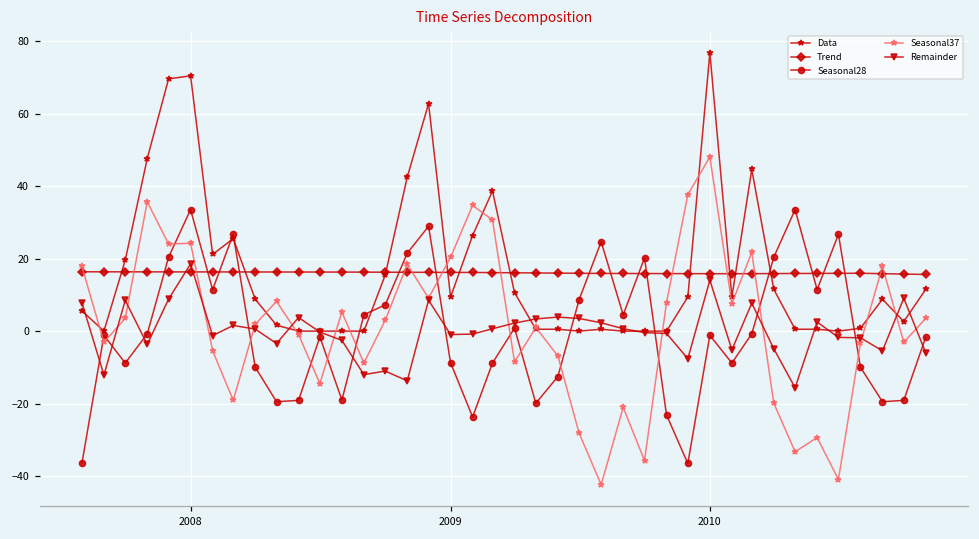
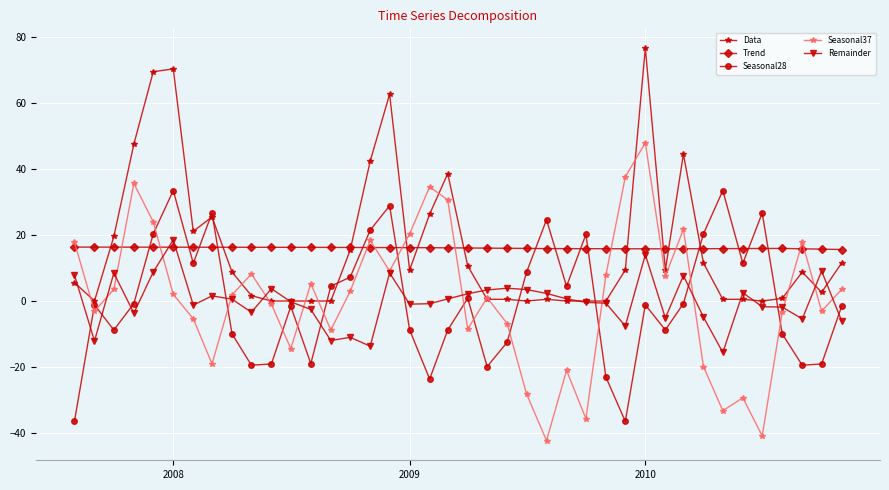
  {
    "Seasonal37": {
-     "2008": 24,
+     "2008": 2,
      "2009": 20,
      "2010": 48
    }
  }
